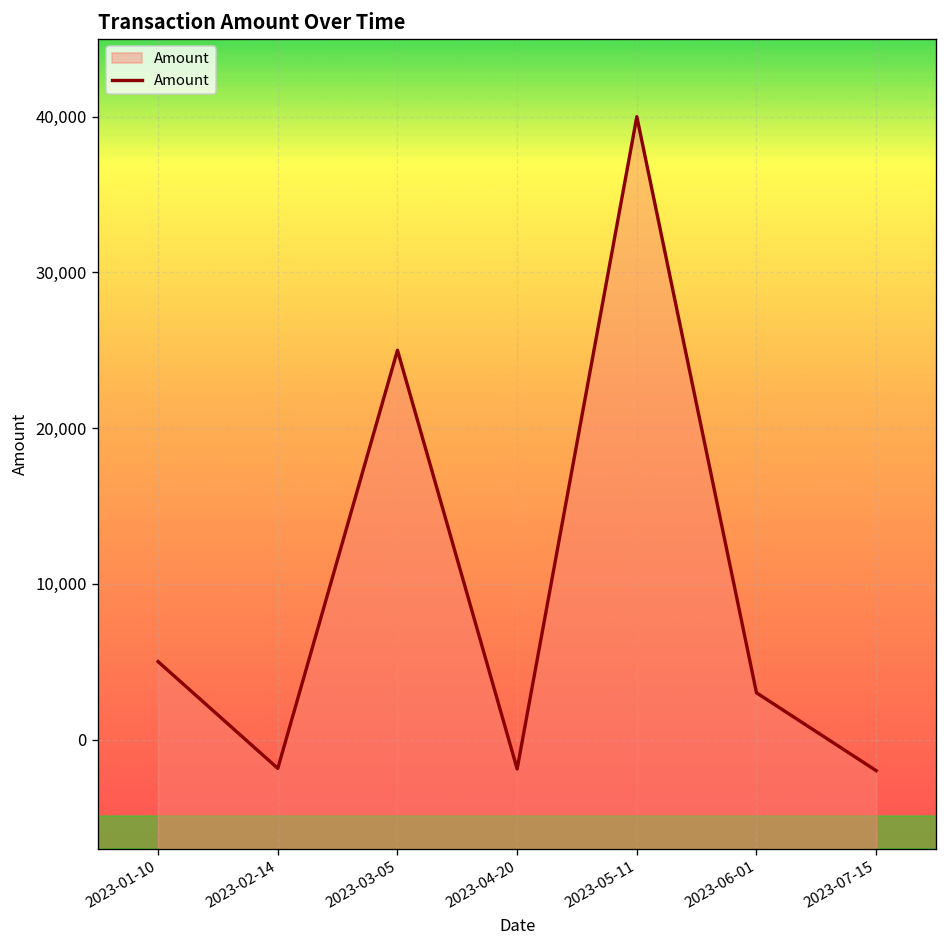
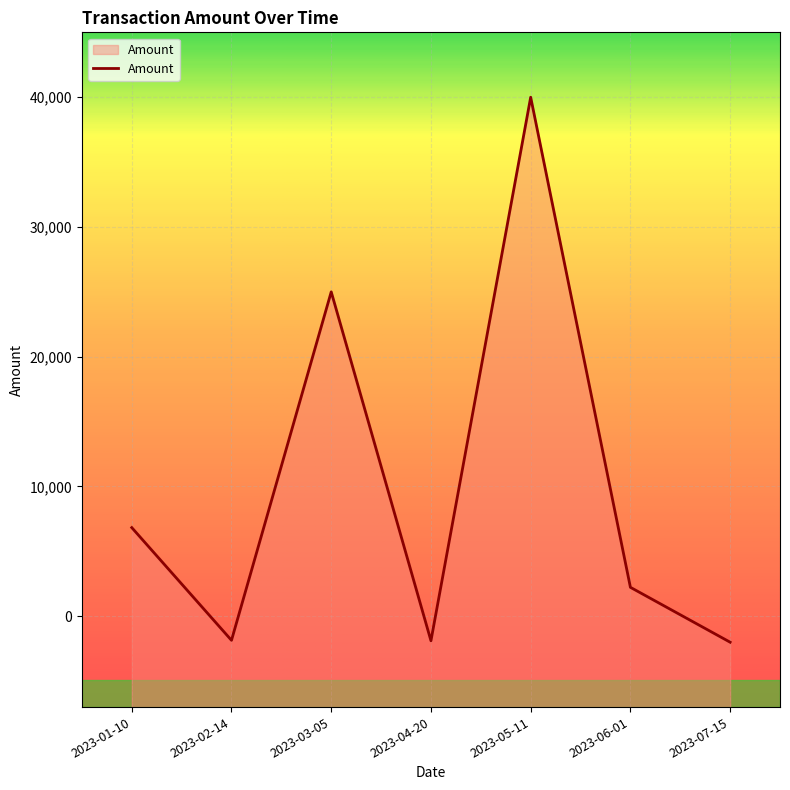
  {
-   "2023-01-10": "5,000",
+   "2023-01-10": "6,800",
    "2023-02-14": "-1,900",
    "2023-03-05": "25,000",
    "2023-04-20": "-1,900",
    "2023-05-11": "40,000",
-   "2023-06-01": "3,000",
+   "2023-06-01": "2,200",
    "2023-07-15": "-2,000"
  }
